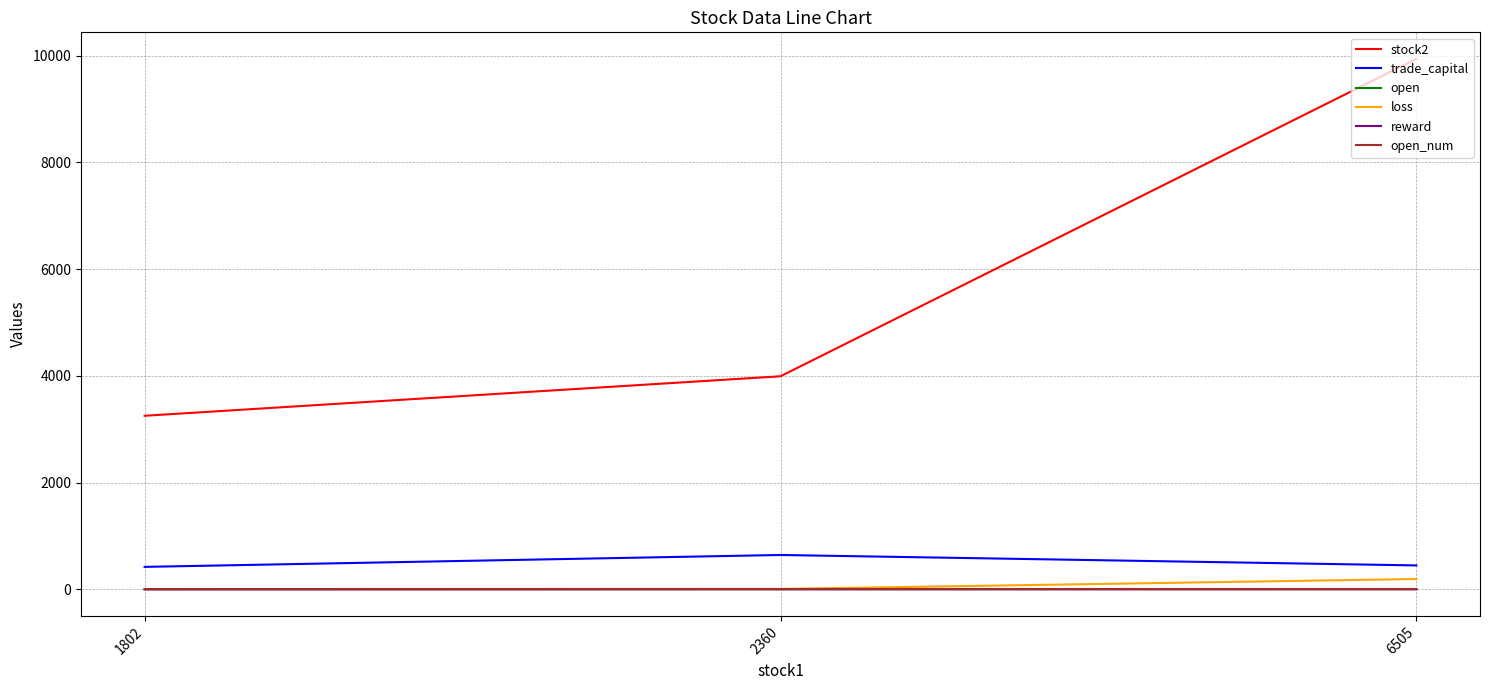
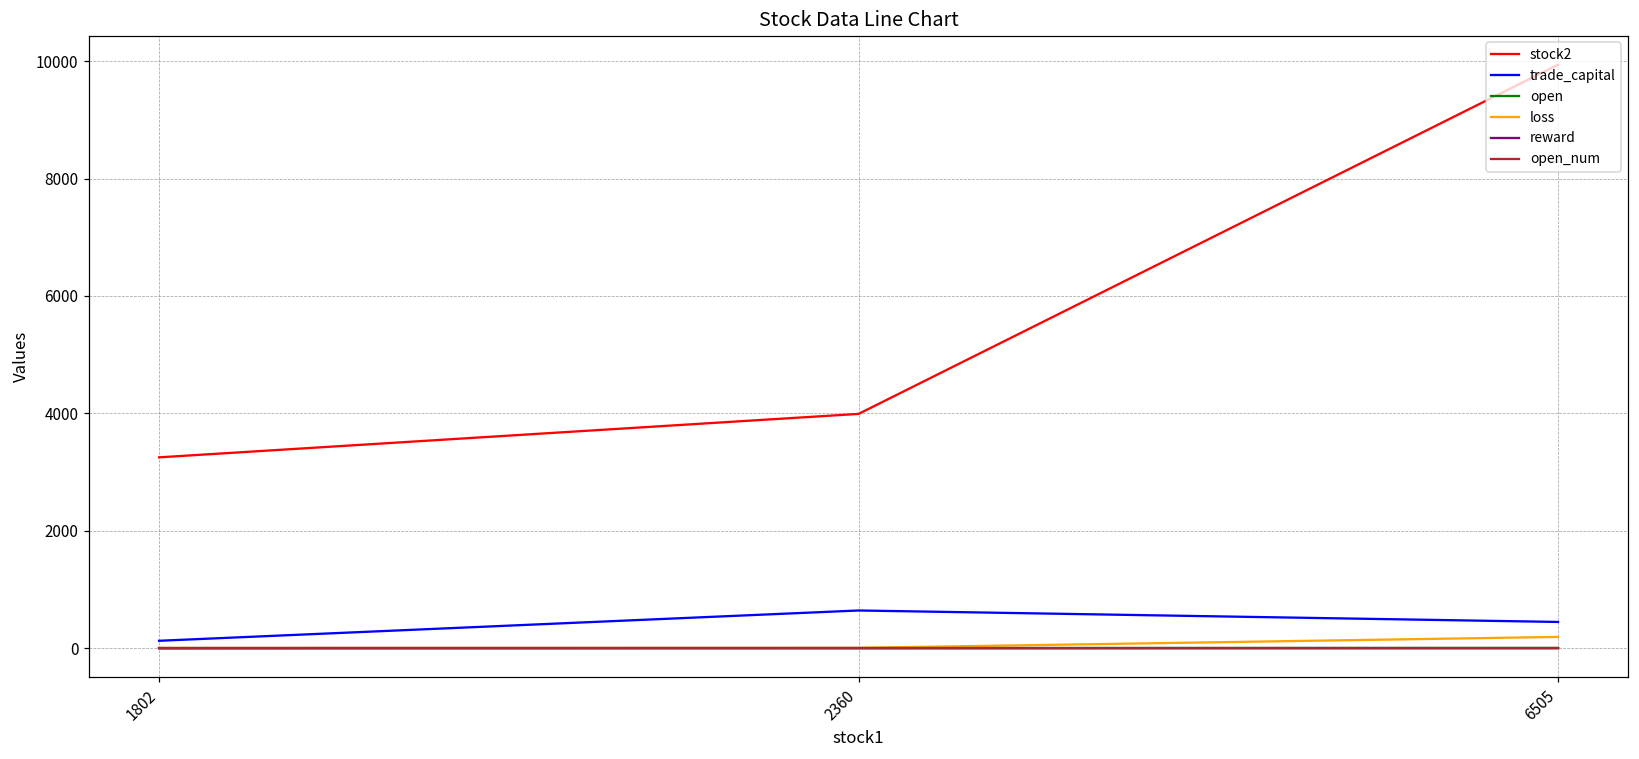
  {
    "stock2": {
      "1802": 3300,
      "2360": 4000
    },
    "trade_capital": {
-     "1802": 400,
+     "1802": 100,
      "2360": 600,
      "6505": 400
    },
    "open_num": {
      "6505": 0
    },
    "loss": {
      "6505": 200
    }
  }
